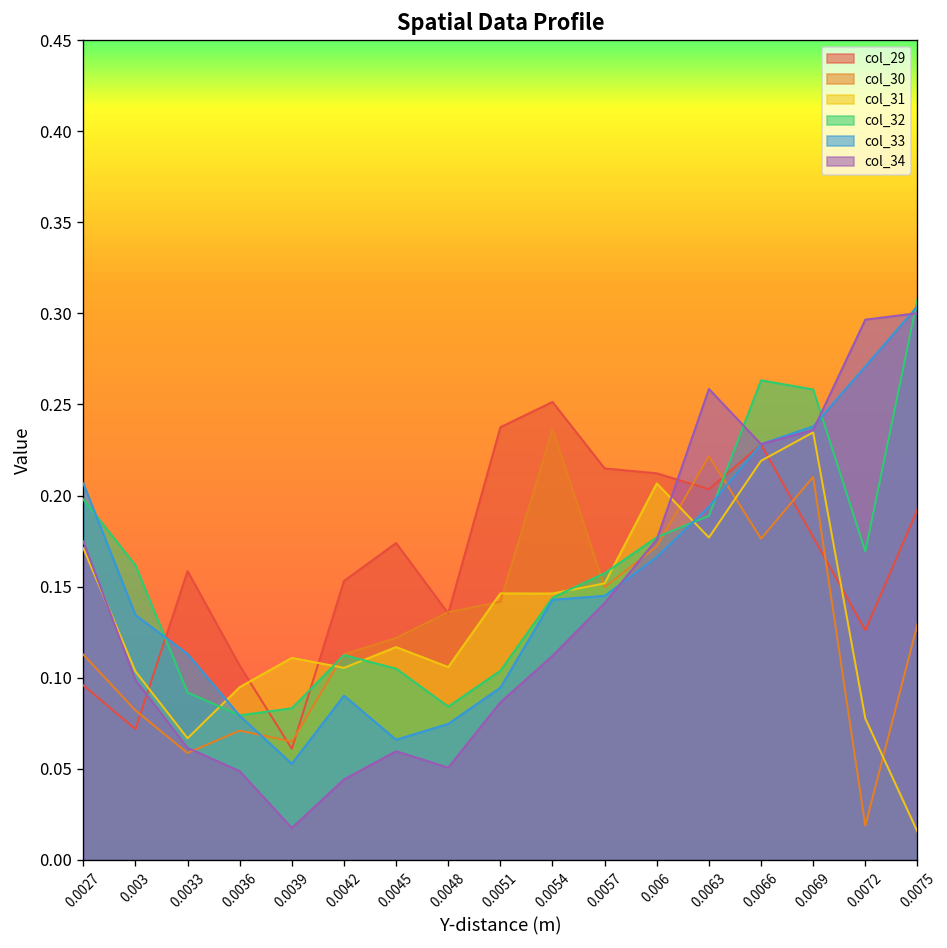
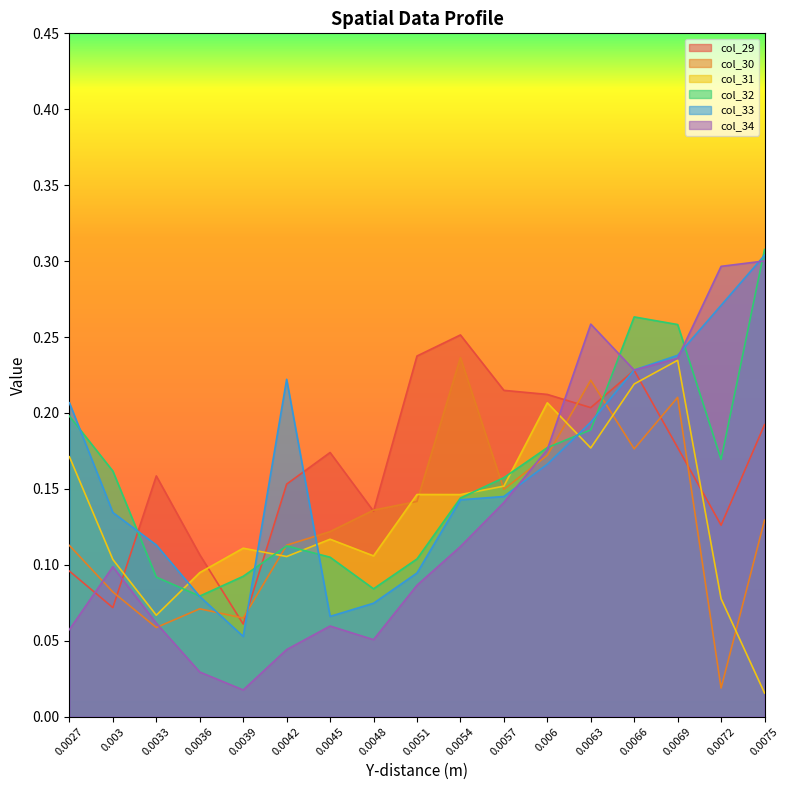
  {
    "col_31": {
      "0.0027": 0.171,
      "0.003": 0.103,
      "0.0033": 0.067,
      "0.0036": 0.095,
      "0.0039": 0.111,
      "0.0042": 0.105,
      "0.0045": 0.117,
      "0.0048": 0.106,
      "0.0051": 0.146,
      "0.0054": 0.146,
      "0.0057": 0.152,
      "0.006": 0.207,
      "0.0063": 0.177,
      "0.0066": 0.219,
      "0.0072": 0.078,
      "0.0075": 0.016
    },
    "col_32": {
      "0.0027": 0.198,
      "0.003": 0.162,
      "0.0033": 0.092,
-     "0.0039": 0.083,
+     "0.0039": 0.092,
      "0.0045": 0.105,
      "0.0048": 0.084,
      "0.0051": 0.104,
      "0.0057": 0.157,
      "0.0063": 0.189,
      "0.0066": 0.263,
      "0.0069": 0.258,
      "0.0072": 0.169,
      "0.0075": 0.308
    },
    "col_33": {
      "0.0027": 0.207,
      "0.003": 0.134,
      "0.0033": 0.113,
      "0.0039": 0.053,
-     "0.0042": 0.090,
+     "0.0042": 0.222,
      "0.0045": 0.066,
      "0.0048": 0.075,
      "0.0051": 0.095,
      "0.0057": 0.145,
      "0.006": 0.166,
      "0.0063": 0.194,
      "0.0069": 0.238,
      "0.0072": 0.271,
      "0.0075": 0.304
    },
    "col_34": {
-     "0.0027": 0.175,
+     "0.0027": 0.057,
      "0.003": 0.099,
      "0.0033": 0.062,
-     "0.0036": 0.049,
+     "0.0036": 0.029,
      "0.0039": 0.018,
      "0.0042": 0.044,
      "0.0045": 0.060,
      "0.0048": 0.051,
      "0.0051": 0.087,
      "0.0054": 0.112,
      "0.0057": 0.141,
      "0.0063": 0.259,
      "0.0072": 0.297,
      "0.0075": 0.300
    }
  }
